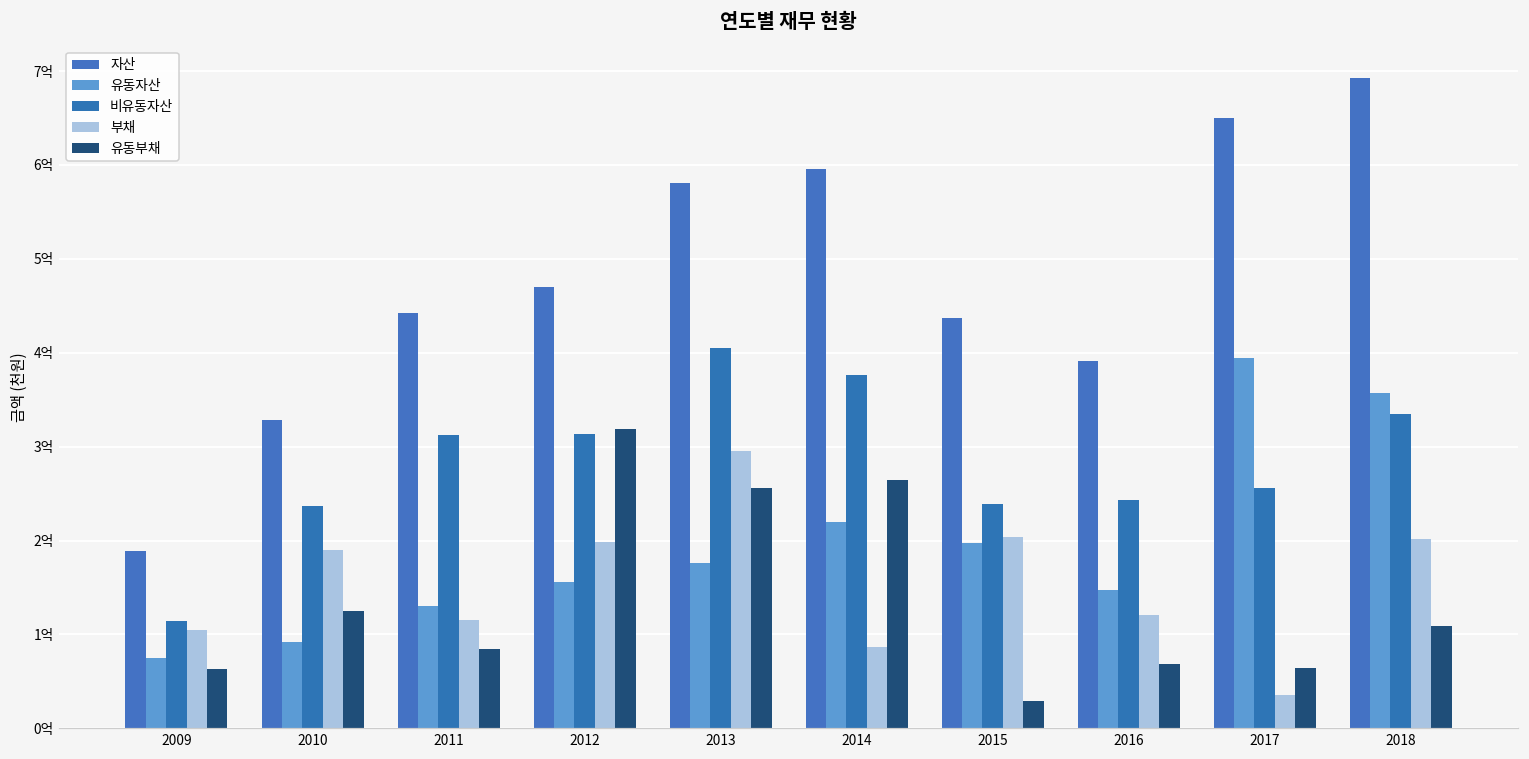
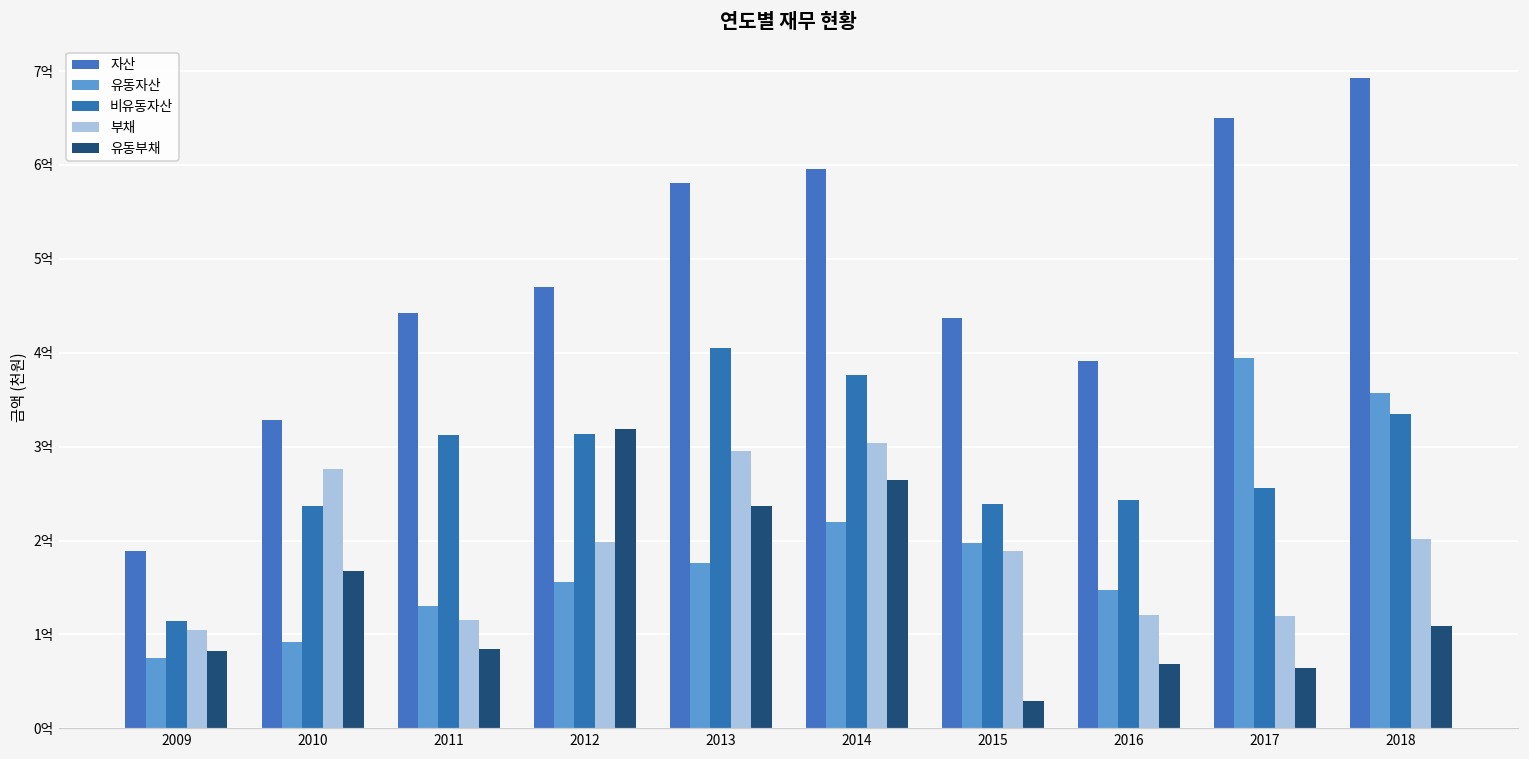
  {
    "부채": {
      "2009": "1.0억",
-     "2010": "1.9억",
+     "2010": "2.8억",
      "2011": "1.2억",
      "2012": "2.0억",
      "2013": "3.0억",
-     "2014": "0.9억",
-     "2015": "2.0억",
+     "2014": "3.0억",
+     "2015": "1.9억",
      "2016": "1.2억",
-     "2017": "0.4억",
+     "2017": "1.2억",
      "2018": "2.0억"
    },
    "유동부채": {
-     "2009": "0.6억",
-     "2010": "1.3억",
+     "2009": "0.8억",
+     "2010": "1.7억",
      "2011": "0.8억",
      "2012": "3.2억",
-     "2013": "2.6억",
+     "2013": "2.4억",
      "2014": "2.6억",
      "2015": "0.3억",
      "2016": "0.7억",
      "2017": "0.6억",
      "2018": "1.1억"
    }
  }
